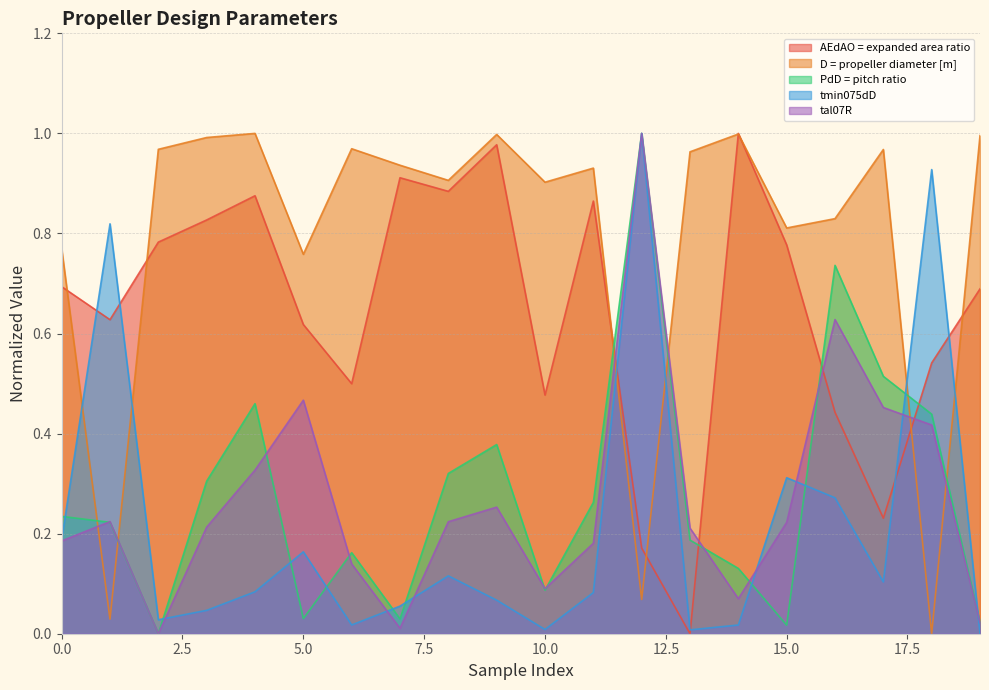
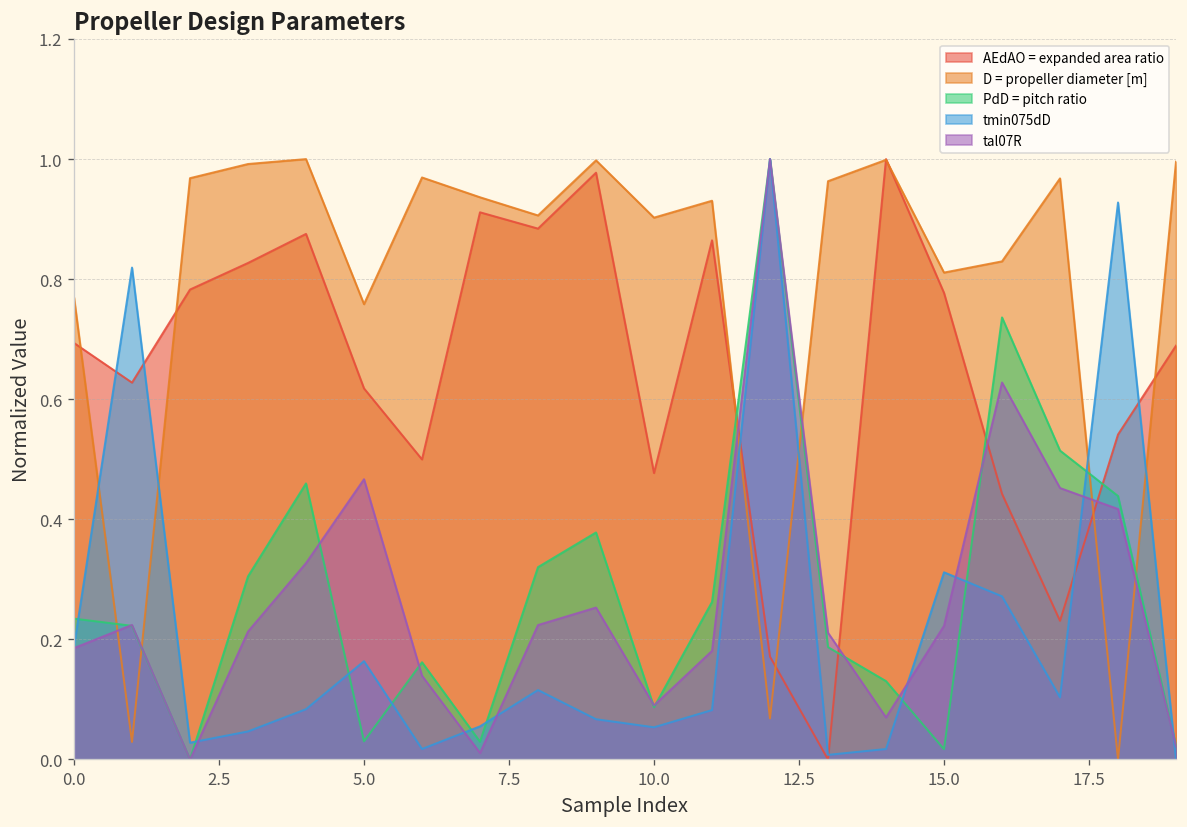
  {
    "PdD = pitch ratio": {
      "0.0": 0.23,
      "5.0": 0.03,
      "15.0": 0.02
    },
    "tmin075dD": {
      "5.0": 0.16,
-     "10.0": 0.01,
+     "10.0": 0.05,
      "15.0": 0.31
    },
    "tal07R": {
      "5.0": 0.47,
      "15.0": 0.22
    }
  }
